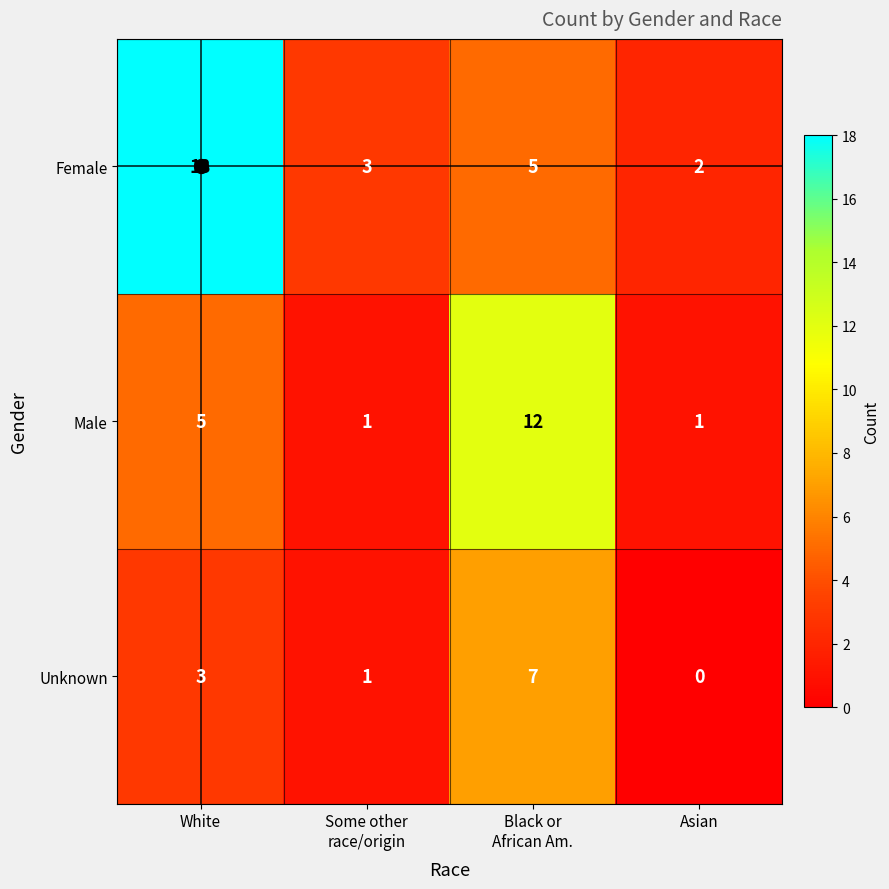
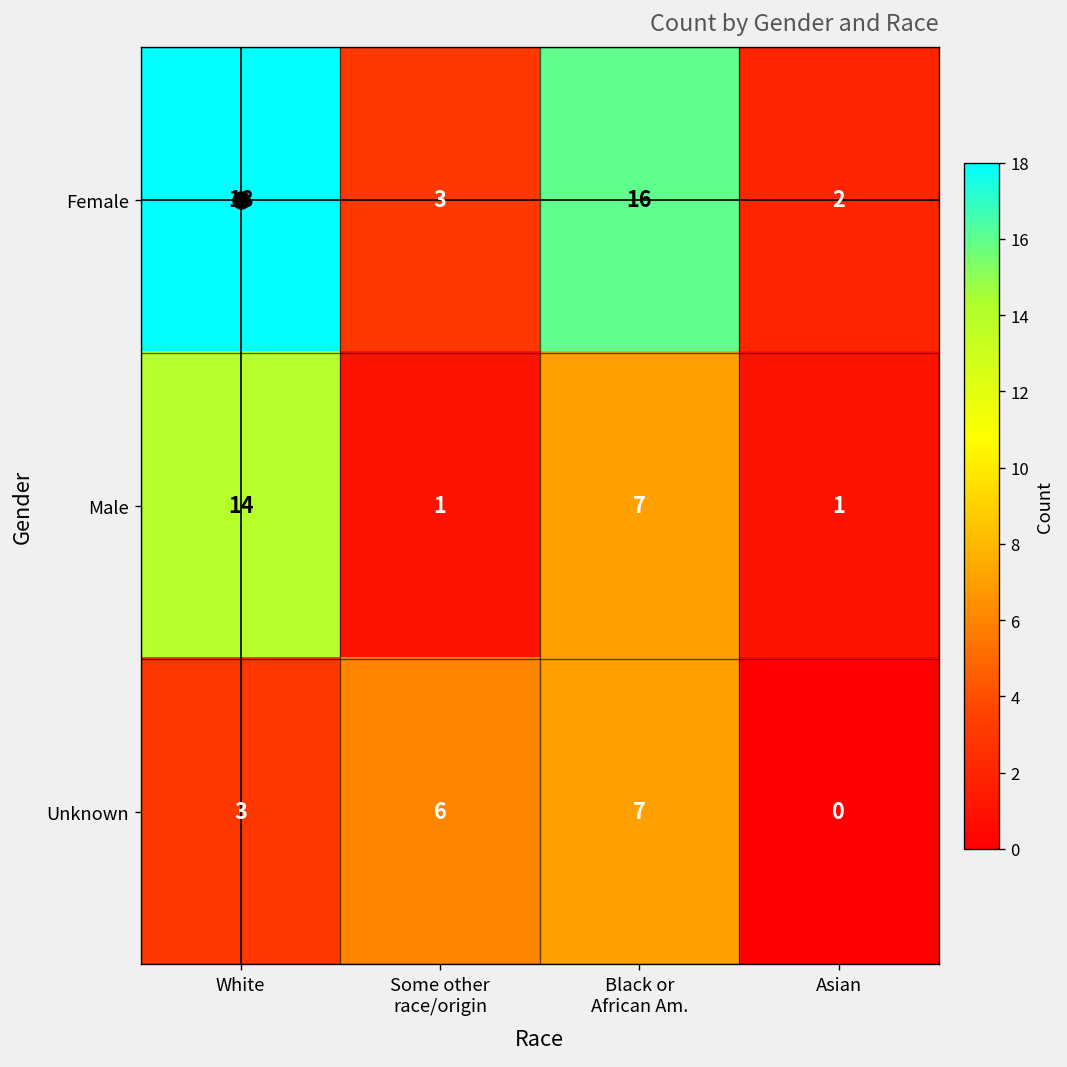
  {
    "Female": {
      "Some other race/origin": 3,
-     "Black or African Am.": 5,
+     "Black or African Am.": 16,
      "Asian": 2
    },
    "Male": {
-     "White": 5,
+     "White": 14,
      "Some other race/origin": 1,
-     "Black or African Am.": 12,
+     "Black or African Am.": 7,
      "Asian": 1
    },
    "Unknown": {
      "White": 3,
-     "Some other race/origin": 1,
+     "Some other race/origin": 6,
      "Black or African Am.": 7,
      "Asian": 0
    }
  }
